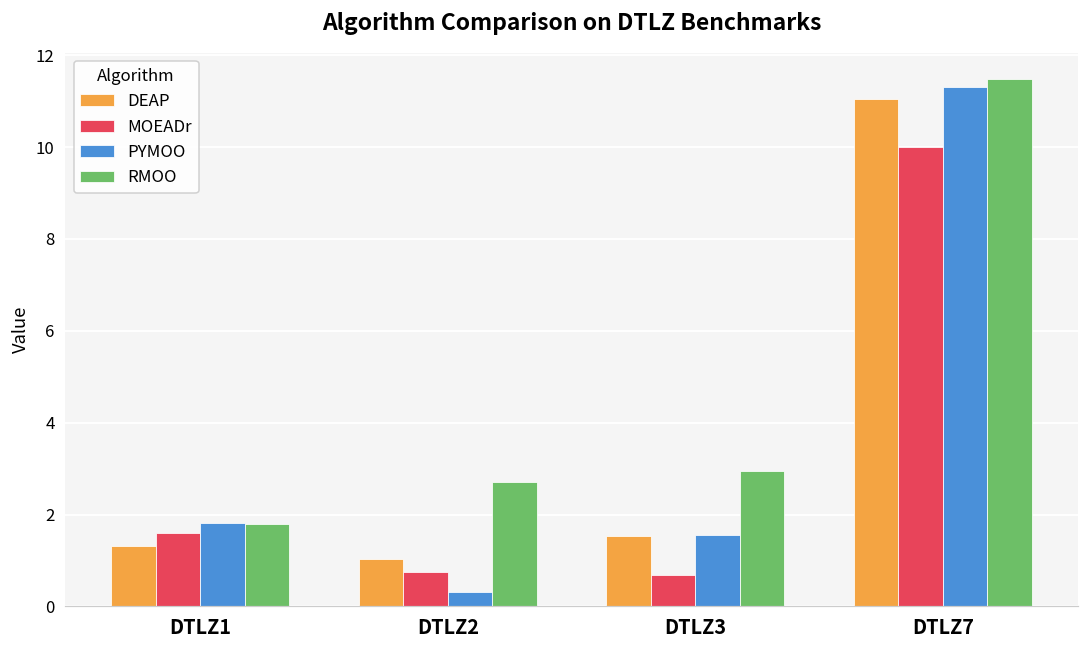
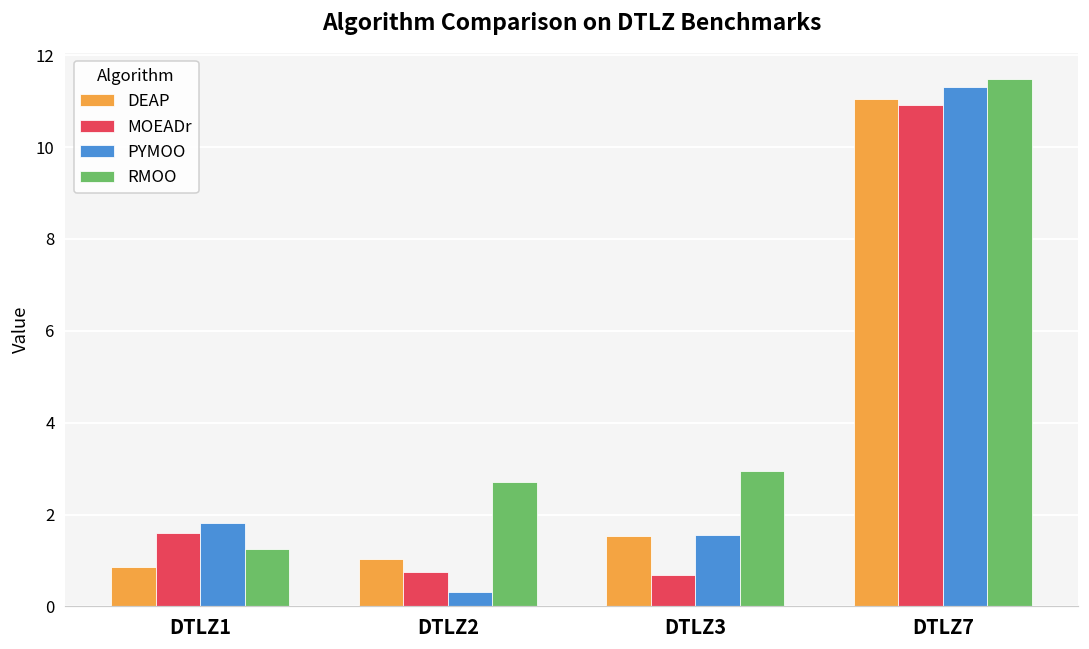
  {
    "DEAP": {
-     "DTLZ1": 1.3,
+     "DTLZ1": 0.9,
      "DTLZ2": 1.0,
      "DTLZ3": 1.5,
      "DTLZ7": 11.1
    },
    "MOEADr": {
      "DTLZ1": 1.6,
      "DTLZ2": 0.7,
      "DTLZ3": 0.7,
-     "DTLZ7": 10.0
+     "DTLZ7": 10.9
    },
    "PYMOO": {
      "DTLZ1": 1.8,
      "DTLZ2": 0.3,
      "DTLZ3": 1.6,
      "DTLZ7": 11.3
    },
    "RMOO": {
-     "DTLZ1": 1.8,
+     "DTLZ1": 1.3,
      "DTLZ2": 2.7,
      "DTLZ3": 3.0,
      "DTLZ7": 11.5
    }
  }
